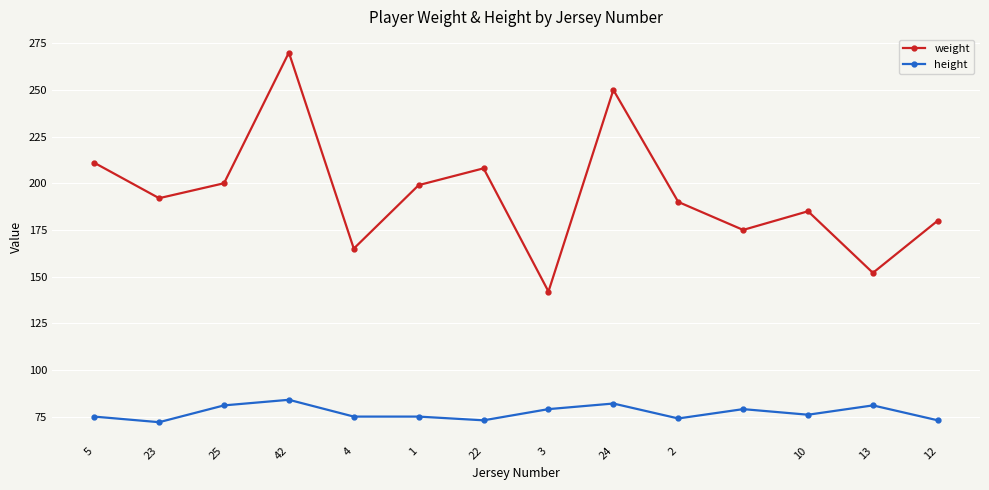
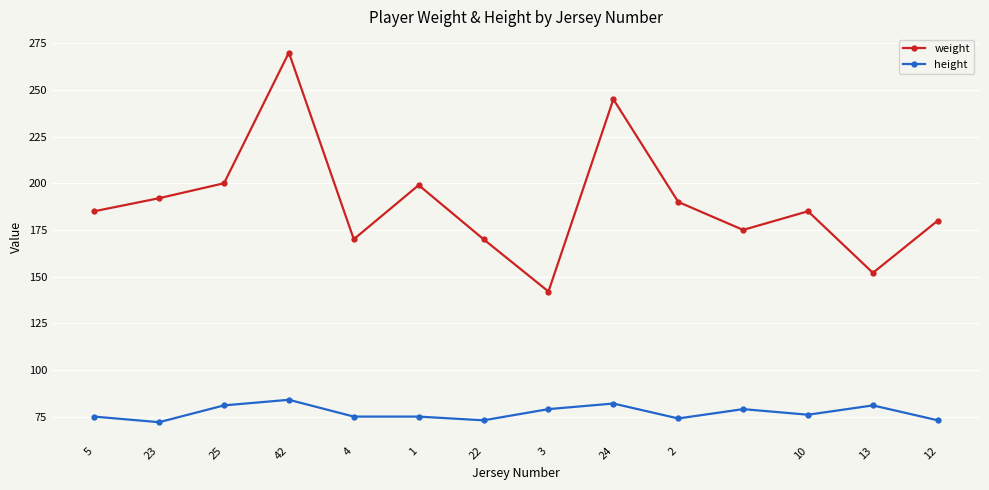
  {
    "weight": {
-     "5": 211,
+     "5": 185,
      "23": 192,
      "25": 200,
      "42": 270,
-     "4": 165,
+     "4": 170,
      "1": 199,
-     "22": 208,
+     "22": 170,
      "3": 142,
-     "24": 250,
+     "24": 245,
      "2": 190,
      "10": 185,
      "13": 152,
      "12": 180
    },
    "height": {
      "5": 75,
      "23": 72,
      "25": 81,
      "42": 84,
      "4": 75,
      "1": 75,
      "22": 73,
      "3": 79,
      "24": 82,
      "2": 74,
      "10": 76,
      "13": 81,
      "12": 73
    }
  }
